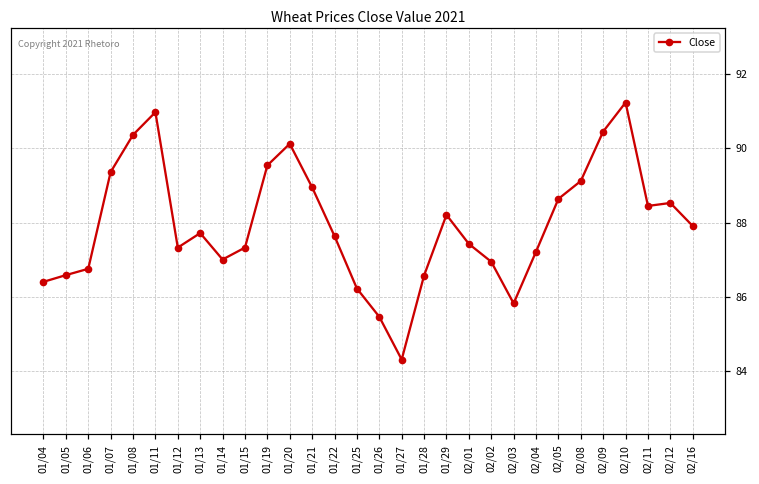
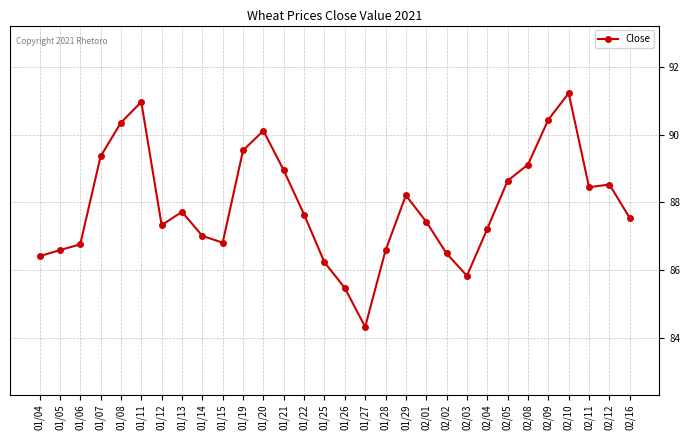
  {
    "01/04": 86.4,
    "01/05": 86.6,
    "01/06": 86.8,
    "01/07": 89.4,
    "01/08": 90.4,
    "01/11": 91.0,
    "01/12": 87.3,
    "01/13": 87.7,
    "01/14": 87.0,
-   "01/15": 87.3,
+   "01/15": 86.8,
    "01/19": 89.5,
    "01/20": 90.1,
    "01/21": 89.0,
    "01/22": 87.6,
    "01/25": 86.2,
    "01/26": 85.5,
    "01/27": 84.3,
    "01/28": 86.6,
    "01/29": 88.2,
    "02/01": 87.4,
-   "02/02": 87.0,
+   "02/02": 86.5,
    "02/03": 85.8,
    "02/04": 87.2,
    "02/05": 88.6,
    "02/08": 89.1,
    "02/09": 90.5,
    "02/10": 91.2,
    "02/11": 88.5,
    "02/12": 88.5,
-   "02/16": 87.9
+   "02/16": 87.5
  }
